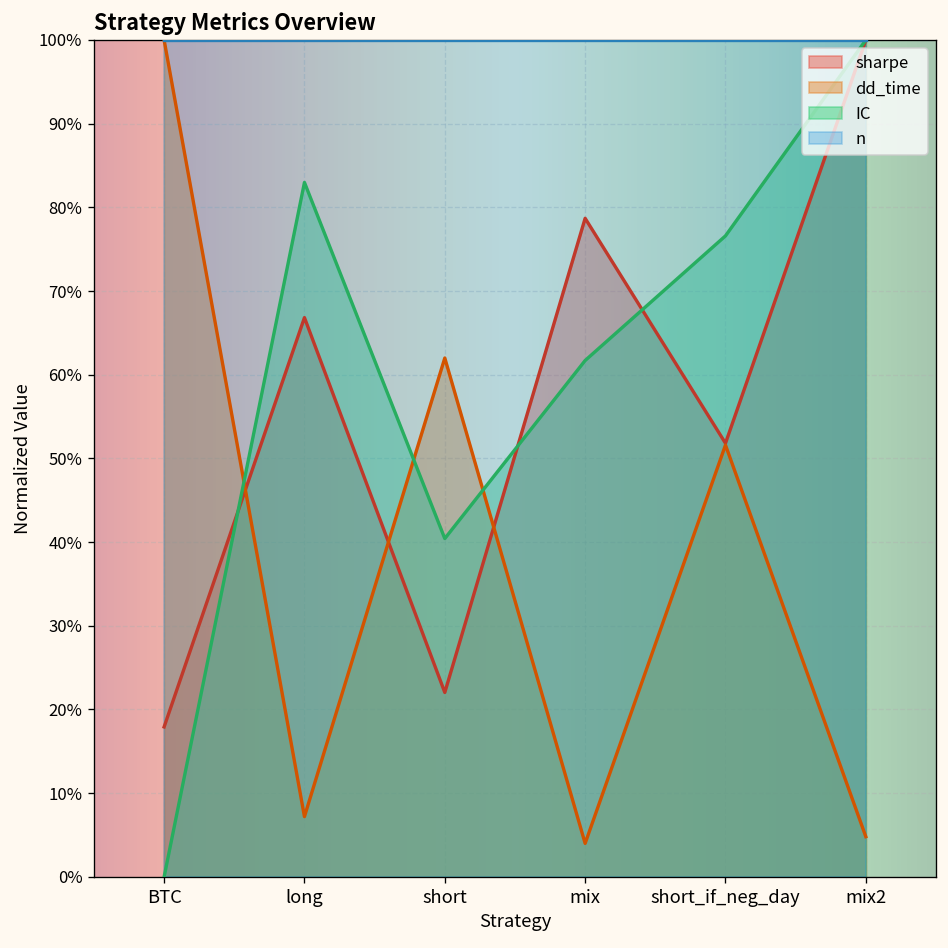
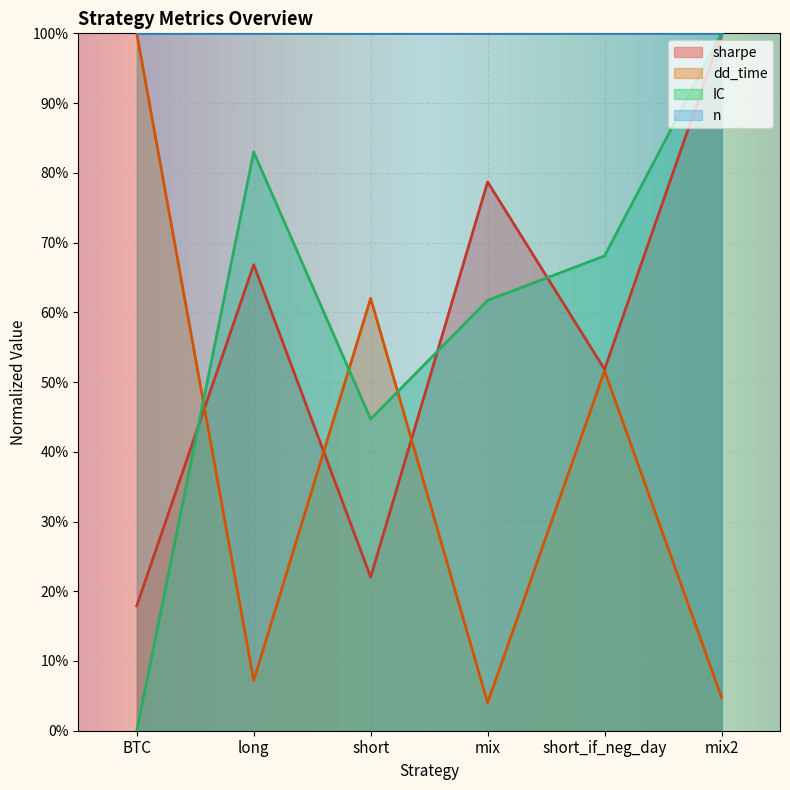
  {
    "IC": {
      "BTC": "0%",
      "long": "83%",
-     "short": "40%",
+     "short": "45%",
      "mix": "62%",
-     "short_if_neg_day": "77%"
+     "short_if_neg_day": "68%"
    },
    "n": {
      "long": "100%",
      "short": "100%",
      "mix": "100%",
      "short_if_neg_day": "100%"
    }
  }
